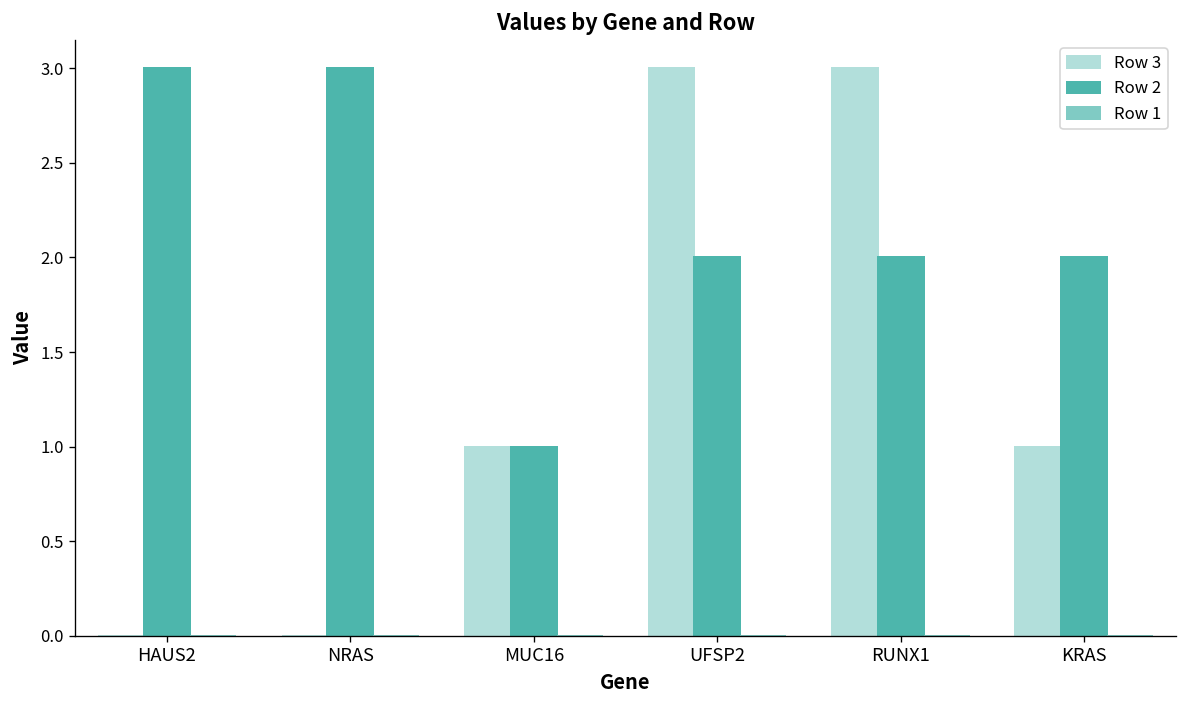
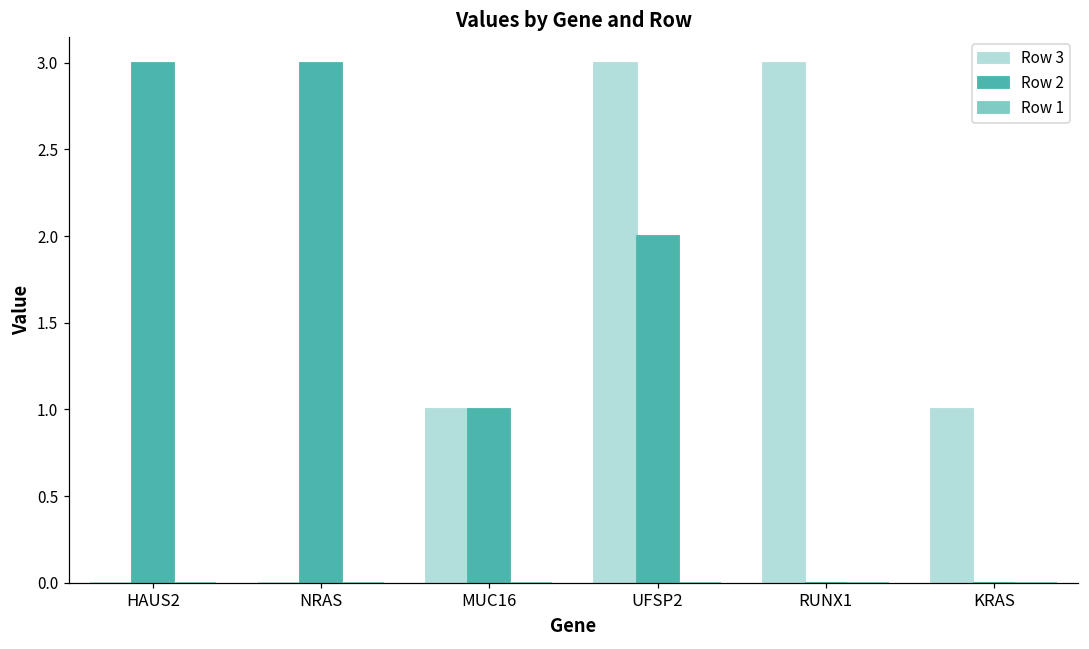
  {
    "Row 2": {
      "HAUS2": 3,
      "NRAS": 3,
      "MUC16": 1,
      "UFSP2": 2,
-     "RUNX1": 2,
-     "KRAS": 2
+     "RUNX1": 0,
+     "KRAS": 0
    }
  }
